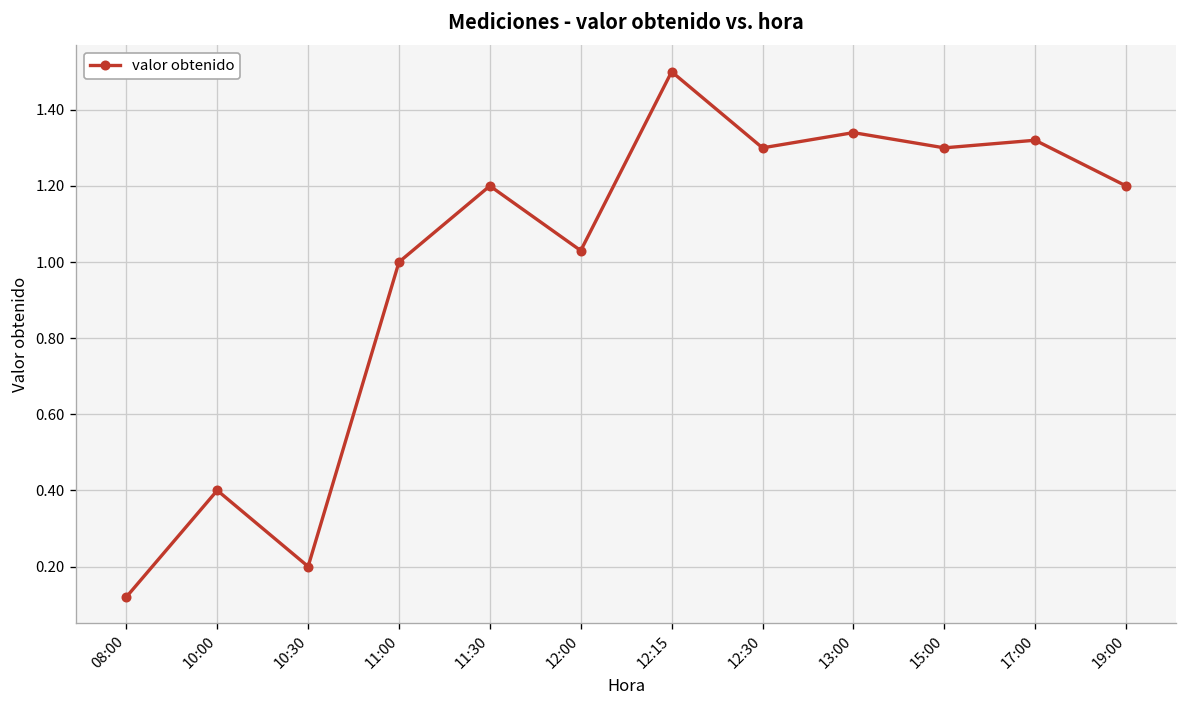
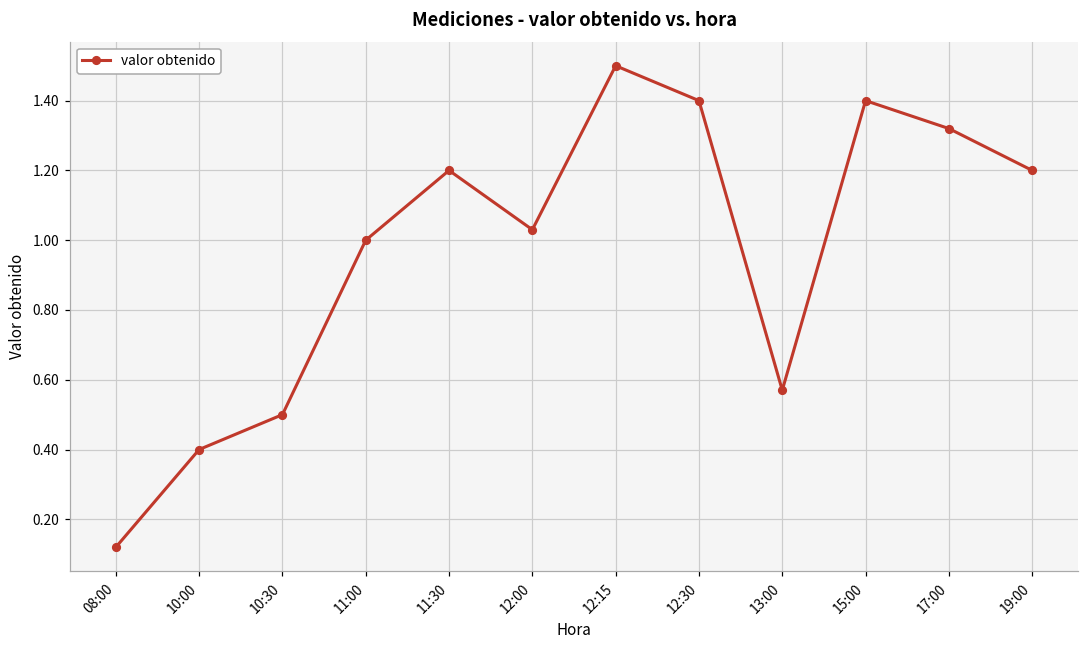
  {
    "08:00": 0.12,
    "10:00": 0.40,
-   "10:30": 0.2,
+   "10:30": 0.5,
    "11:00": 1.00,
    "11:30": 1.20,
    "12:00": 1.03,
    "12:15": 1.50,
-   "12:30": 1.3,
-   "13:00": 1.34,
-   "15:00": 1.3,
+   "12:30": 1.4,
+   "13:00": 0.57,
+   "15:00": 1.4,
    "17:00": 1.32,
    "19:00": 1.20
  }
